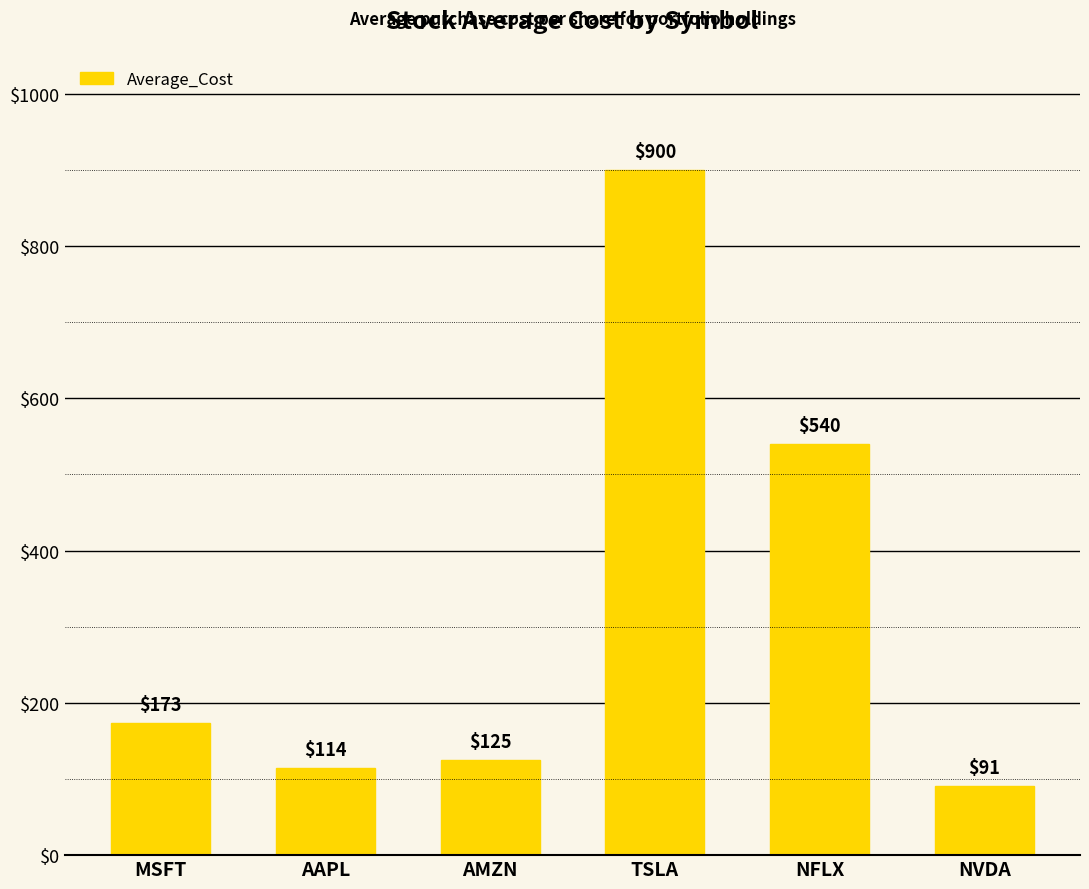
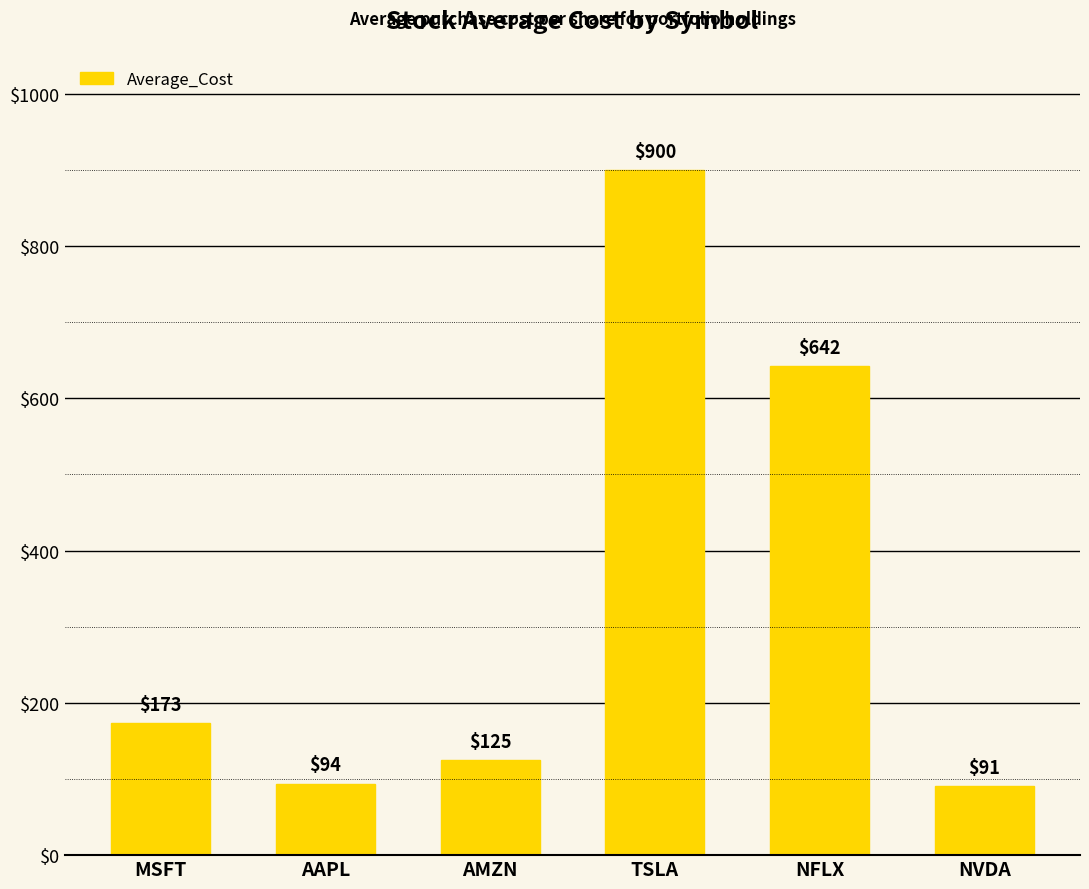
  {
    "MSFT": "$173",
-   "AAPL": "$114",
+   "AAPL": "$94",
    "AMZN": "$125",
    "TSLA": "$900",
-   "NFLX": "$540",
+   "NFLX": "$642",
    "NVDA": "$91"
  }
